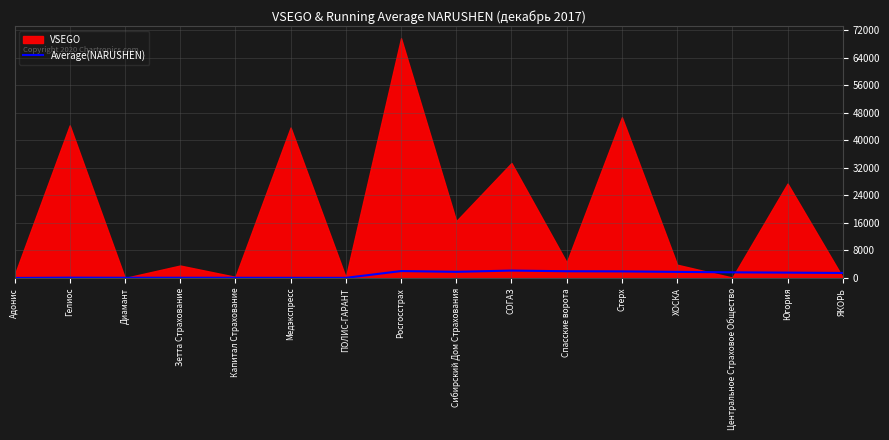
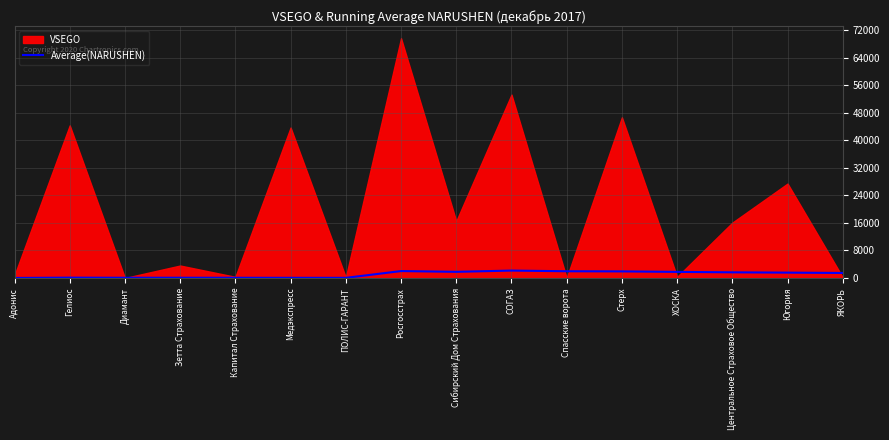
  {
    "Average(NARUSHEN)": {
      "Адонис": 0,
      "Гелиос": 0,
      "Зетта Страхование": 0,
      "Медэкспресс": 0,
      "Росгосстрах": 2000,
      "Сибирский Дом Страхования": 2000,
      "СОГАЗ": 2000,
      "Спасские ворота": 2000,
      "Стерх": 2000,
      "ХОСКА": 2000,
      "Центральное Страховое Общество": 2000,
      "Югория": 2000,
      "ЯКОРЬ": 1000
    },
    "VSEGO": {
      "Адонис": 1000,
      "Гелиос": 44000,
      "Зетта Страхование": 4000,
      "Медэкспресс": 44000,
      "Росгосстрах": 70000,
      "Сибирский Дом Страхования": 17000,
-     "СОГАЗ": 33000,
-     "Спасские ворота": 5000,
+     "СОГАЗ": 53000,
+     "Спасские ворота": 0,
      "Стерх": 47000,
-     "ХОСКА": 4000,
-     "Центральное Страховое Общество": 0,
+     "ХОСКА": 0,
+     "Центральное Страховое Общество": 16000,
      "Югория": 27000
    }
  }
